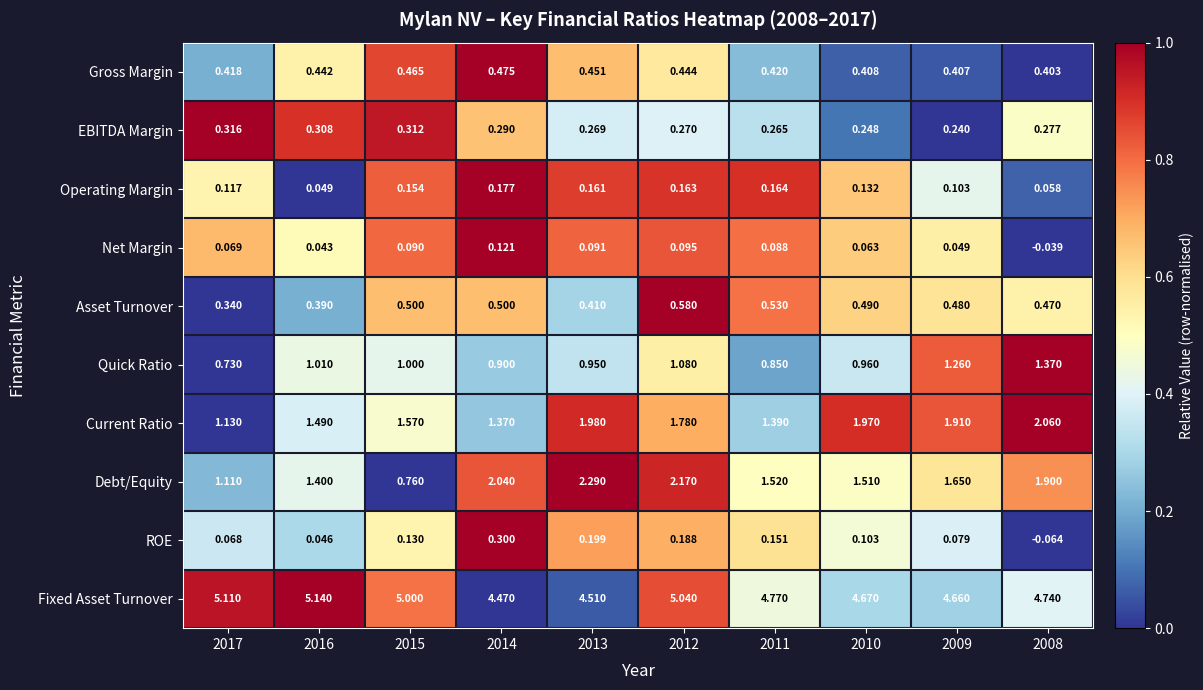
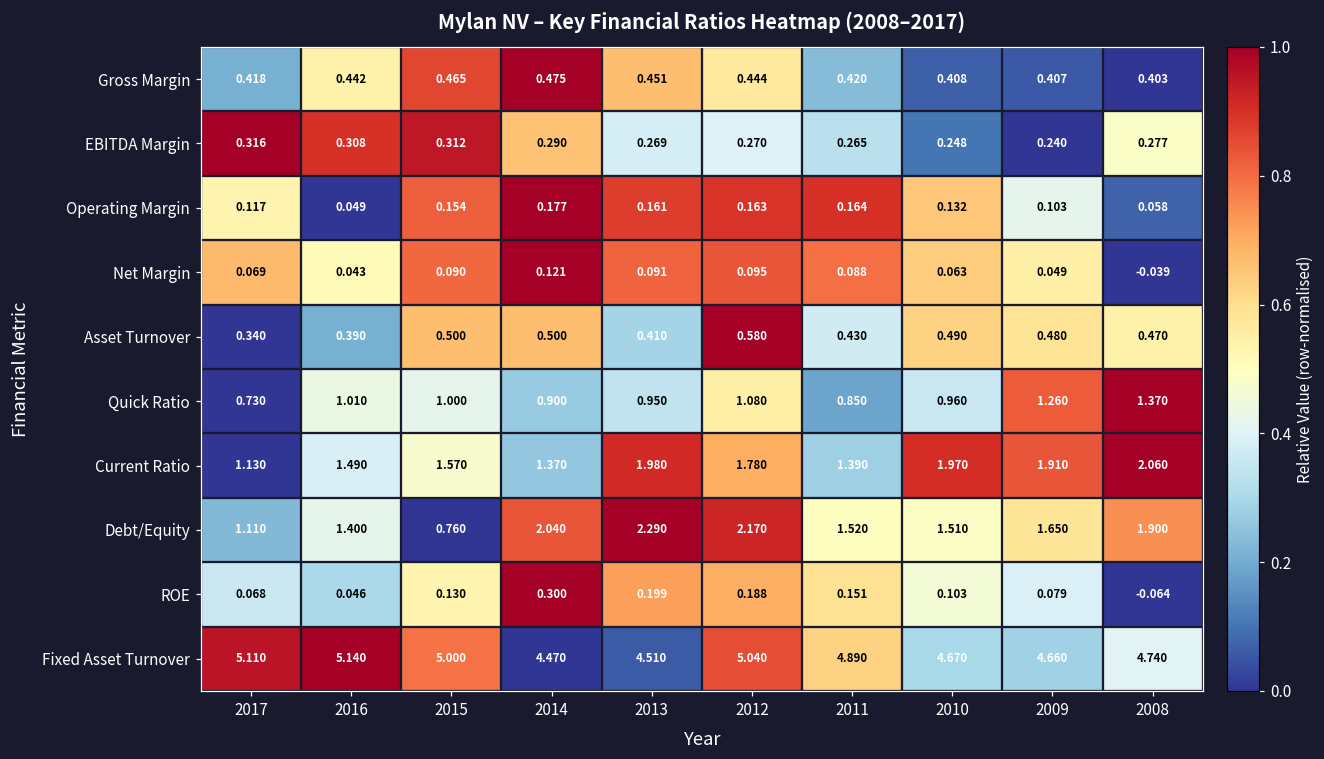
  {
    "Gross Margin": {
      "2017": 0.418,
      "2016": 0.442,
      "2015": 0.465,
      "2014": 0.475,
      "2013": 0.451,
      "2012": 0.444,
      "2011": 0.420,
      "2010": 0.408,
      "2009": 0.407,
      "2008": 0.403
    },
    "EBITDA Margin": {
      "2017": 0.316,
      "2016": 0.308,
      "2015": 0.312,
      "2014": 0.290,
      "2013": 0.269,
      "2012": 0.270,
      "2011": 0.265,
      "2010": 0.248,
      "2009": 0.240,
      "2008": 0.277
    },
    "Operating Margin": {
      "2017": 0.117,
      "2016": 0.049,
      "2015": 0.154,
      "2014": 0.177,
      "2013": 0.161,
      "2012": 0.163,
      "2011": 0.164,
      "2010": 0.132,
      "2009": 0.103,
      "2008": 0.058
    },
    "Net Margin": {
      "2017": 0.069,
      "2016": 0.043,
      "2015": 0.090,
      "2014": 0.121,
      "2013": 0.091,
      "2012": 0.095,
      "2011": 0.088,
      "2010": 0.063,
      "2009": 0.049,
      "2008": -0.039
    },
    "Asset Turnover": {
      "2017": 0.340,
      "2016": 0.390,
      "2015": 0.500,
      "2014": 0.500,
      "2013": 0.410,
      "2012": 0.580,
-     "2011": 0.530,
+     "2011": 0.430,
      "2010": 0.490,
      "2009": 0.480,
      "2008": 0.470
    },
    "Quick Ratio": {
      "2017": 0.730,
      "2016": 1.010,
      "2015": 1.000,
      "2014": 0.900,
      "2013": 0.950,
      "2012": 1.080,
      "2011": 0.850,
      "2010": 0.960,
      "2009": 1.260,
      "2008": 1.370
    },
    "Current Ratio": {
      "2017": 1.130,
      "2016": 1.490,
      "2015": 1.570,
      "2014": 1.370,
      "2013": 1.980,
      "2012": 1.780,
      "2011": 1.390,
      "2010": 1.970,
      "2009": 1.910,
      "2008": 2.060
    },
    "Debt/Equity": {
      "2017": 1.110,
      "2016": 1.400,
      "2015": 0.760,
      "2014": 2.040,
      "2013": 2.290,
      "2012": 2.170,
      "2011": 1.520,
      "2010": 1.510,
      "2009": 1.650,
      "2008": 1.900
    },
    "ROE": {
      "2017": 0.068,
      "2016": 0.046,
      "2015": 0.130,
      "2014": 0.300,
      "2013": 0.199,
      "2012": 0.188,
      "2011": 0.151,
      "2010": 0.103,
      "2009": 0.079,
      "2008": -0.064
    },
    "Fixed Asset Turnover": {
      "2017": 5.110,
      "2016": 5.140,
      "2015": 5.000,
      "2014": 4.470,
      "2013": 4.510,
      "2012": 5.040,
-     "2011": 4.770,
+     "2011": 4.890,
      "2010": 4.670,
      "2009": 4.660,
      "2008": 4.740
    }
  }
